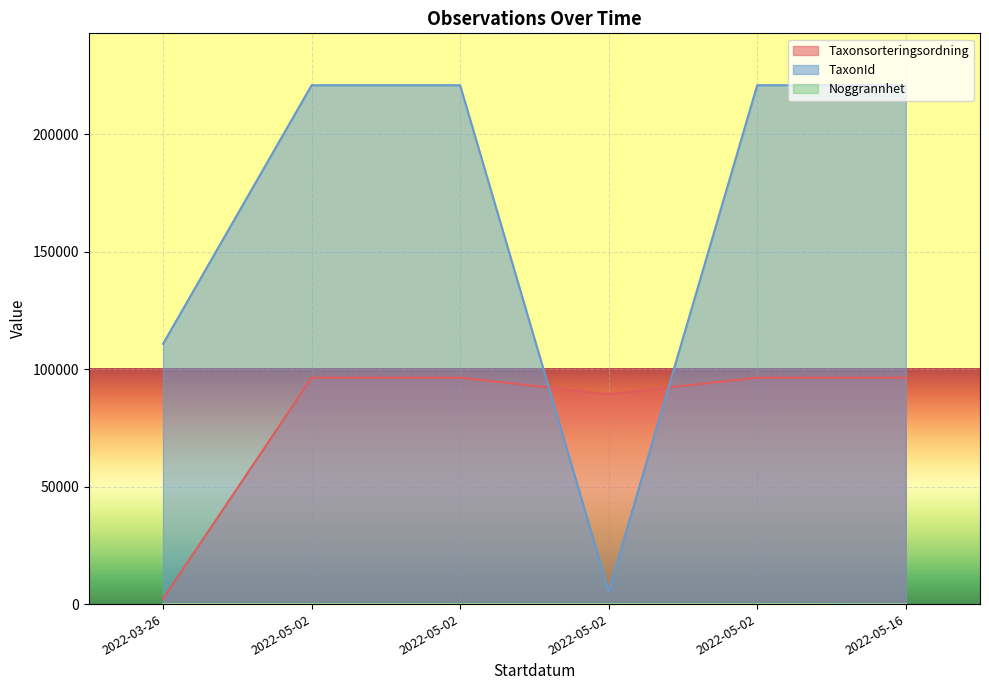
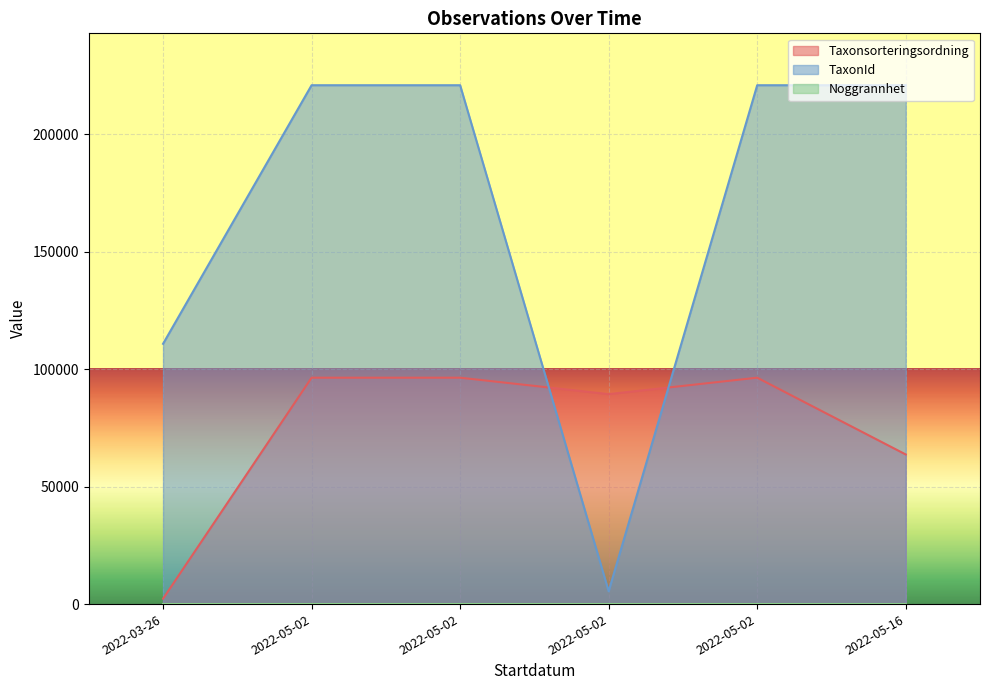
  {
    "Taxonsorteringsordning": {
      "2022-03-26": 2000,
-     "2022-05-16": 96000
+     "2022-05-16": 64000
    },
    "TaxonId": {
      "2022-03-26": 111000
    },
    "Noggrannhet": {
      "2022-03-26": 0,
      "2022-05-16": 0
    }
  }
